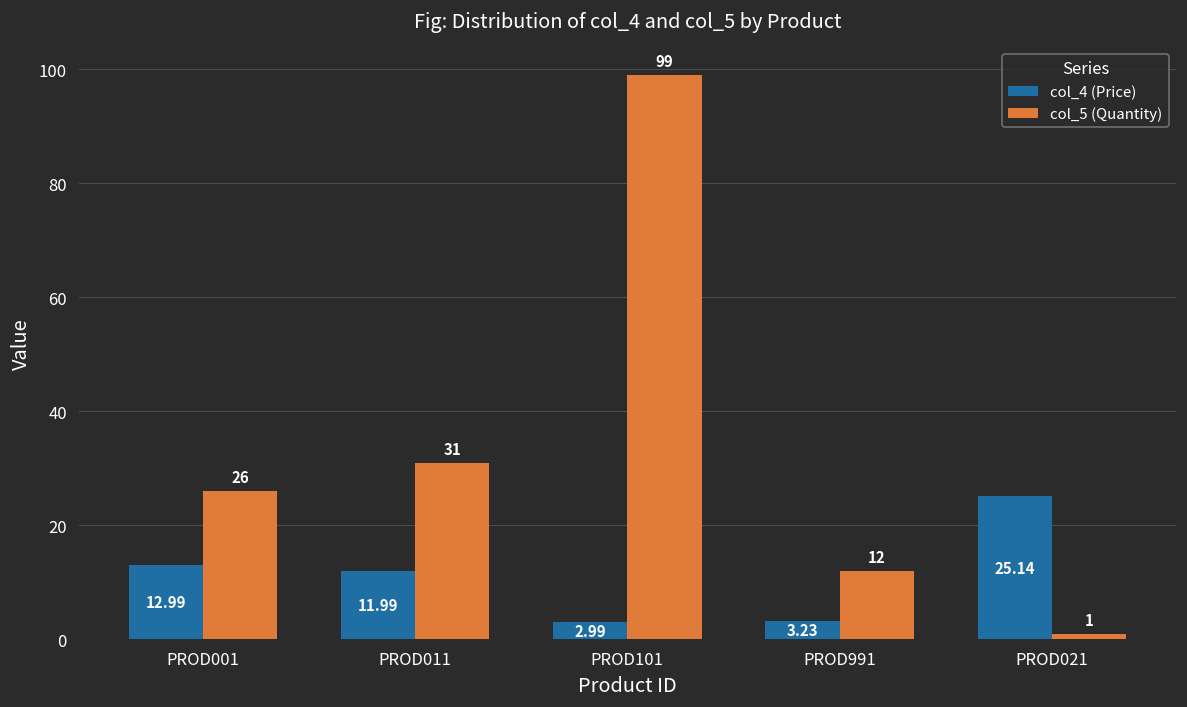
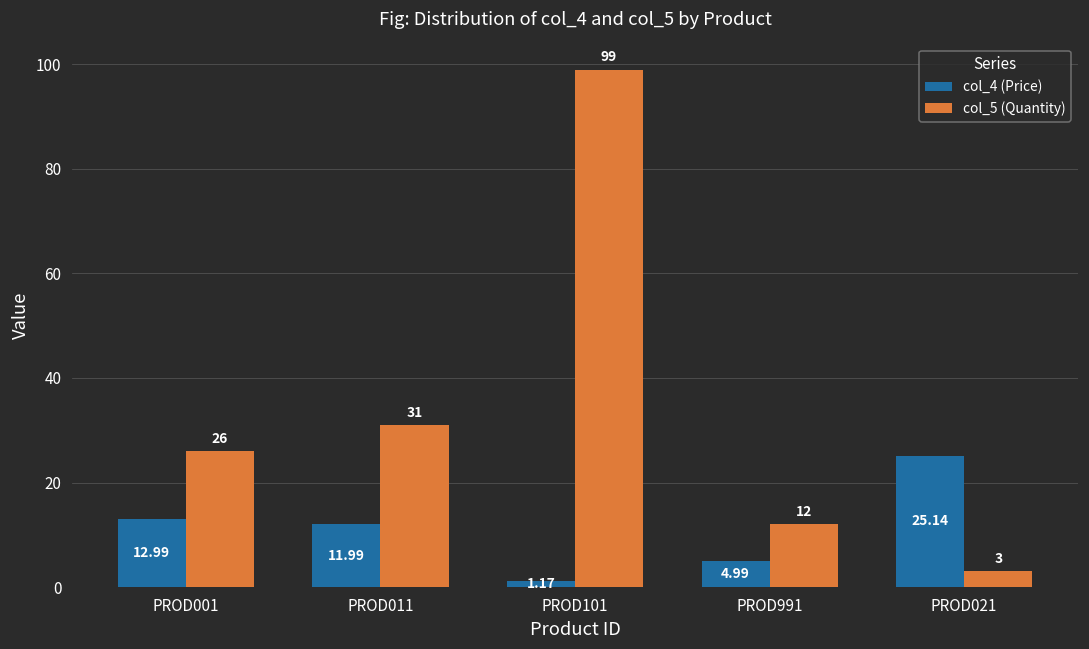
  {
    "col_4 (Price)": {
      "PROD001": 12.99,
      "PROD011": 11.99,
-     "PROD101": 2.99,
-     "PROD991": 3.23,
+     "PROD101": 1.17,
+     "PROD991": 4.99,
      "PROD021": 25.14
    },
    "col_5 (Quantity)": {
      "PROD001": 26,
      "PROD011": 31,
      "PROD101": 99,
      "PROD991": 12,
-     "PROD021": 1
+     "PROD021": 3
    }
  }
